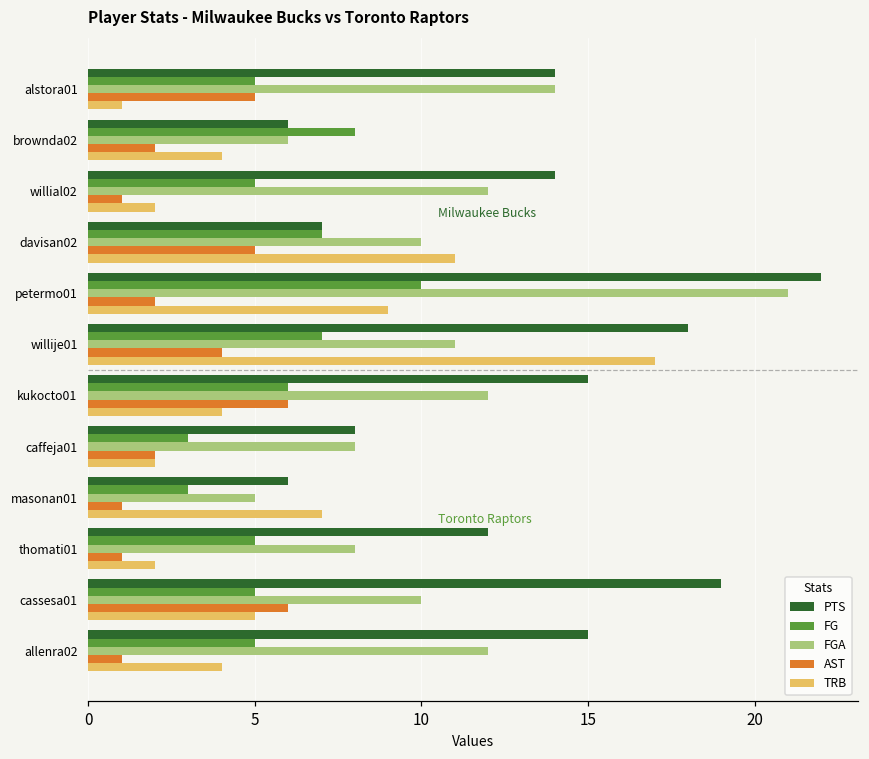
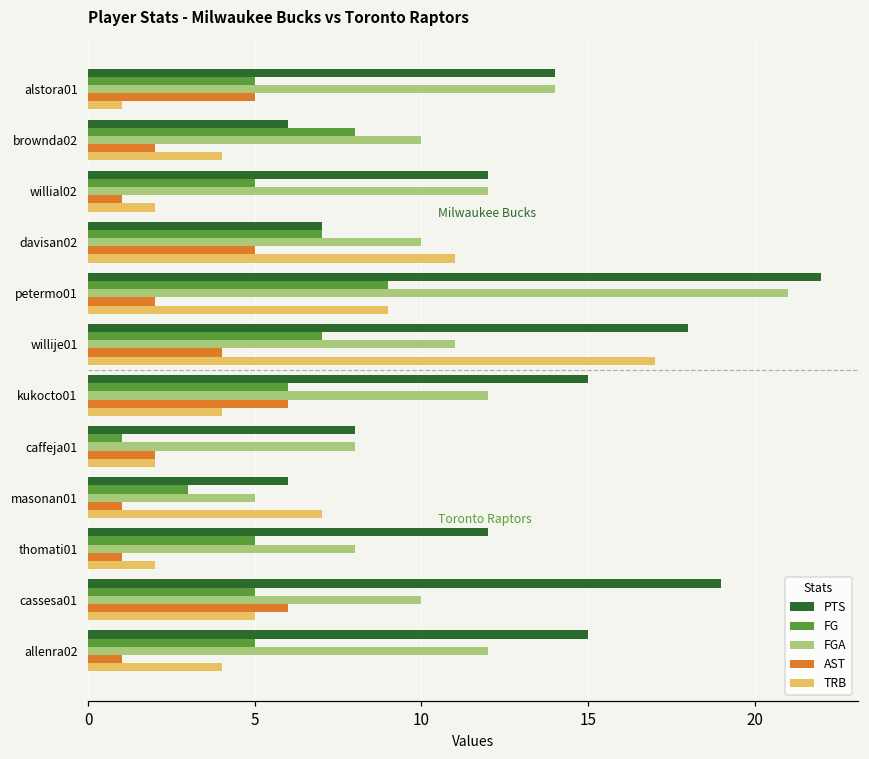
  {
    "PTS": {
      "alstora01": 14,
      "brownda02": 6,
-     "willial02": 14,
+     "willial02": 12,
      "davisan02": 7,
      "petermo01": 22,
      "willije01": 18,
      "kukocto01": 15,
      "caffeja01": 8,
      "masonan01": 6,
      "thomati01": 12,
      "cassesa01": 19,
      "allenra02": 15
    },
    "FG": {
      "alstora01": 5,
      "brownda02": 8,
      "willial02": 5,
      "davisan02": 7,
-     "petermo01": 10,
+     "petermo01": 9,
      "willije01": 7,
      "kukocto01": 6,
-     "caffeja01": 3,
+     "caffeja01": 1,
      "masonan01": 3,
      "thomati01": 5,
      "cassesa01": 5,
      "allenra02": 5
    },
    "FGA": {
      "alstora01": 14,
-     "brownda02": 6,
+     "brownda02": 10,
      "willial02": 12,
      "davisan02": 10,
      "petermo01": 21,
      "willije01": 11,
      "kukocto01": 12,
      "caffeja01": 8,
      "masonan01": 5,
      "thomati01": 8,
      "cassesa01": 10,
      "allenra02": 12
    },
    "AST": {
      "alstora01": 5,
      "brownda02": 2,
      "willial02": 1,
      "davisan02": 5,
      "petermo01": 2,
      "willije01": 4,
      "kukocto01": 6,
      "caffeja01": 2,
      "masonan01": 1,
      "thomati01": 1,
      "cassesa01": 6,
      "allenra02": 1
    },
    "TRB": {
      "alstora01": 1,
      "brownda02": 4,
      "willial02": 2,
      "davisan02": 11,
      "petermo01": 9,
      "willije01": 17,
      "kukocto01": 4,
      "caffeja01": 2,
      "masonan01": 7,
      "thomati01": 2,
      "cassesa01": 5,
      "allenra02": 4
    }
  }
